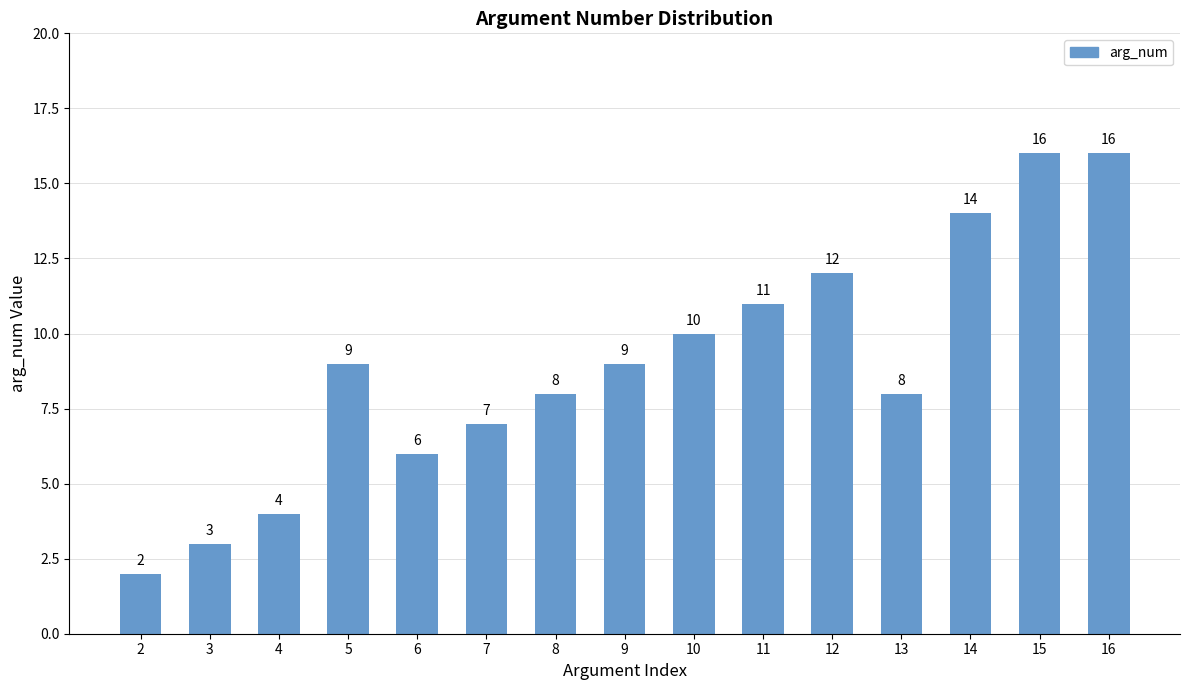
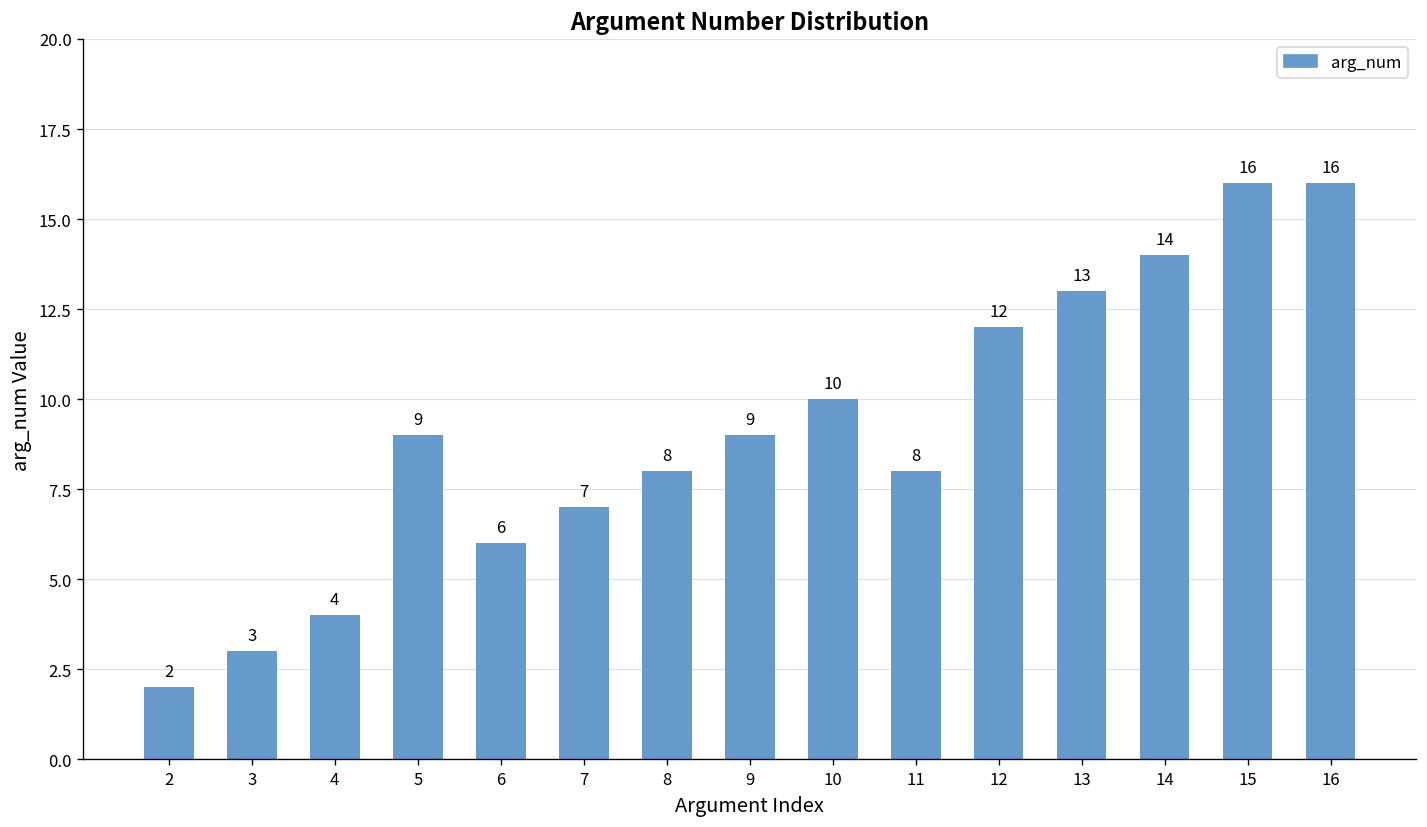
  {
    "2": 2,
    "3": 3,
    "4": 4,
    "5": 9,
    "6": 6,
    "7": 7,
    "8": 8,
    "9": 9,
    "10": 10,
-   "11": 11,
+   "11": 8,
    "12": 12,
-   "13": 8,
+   "13": 13,
    "14": 14,
    "15": 16,
    "16": 16
  }
